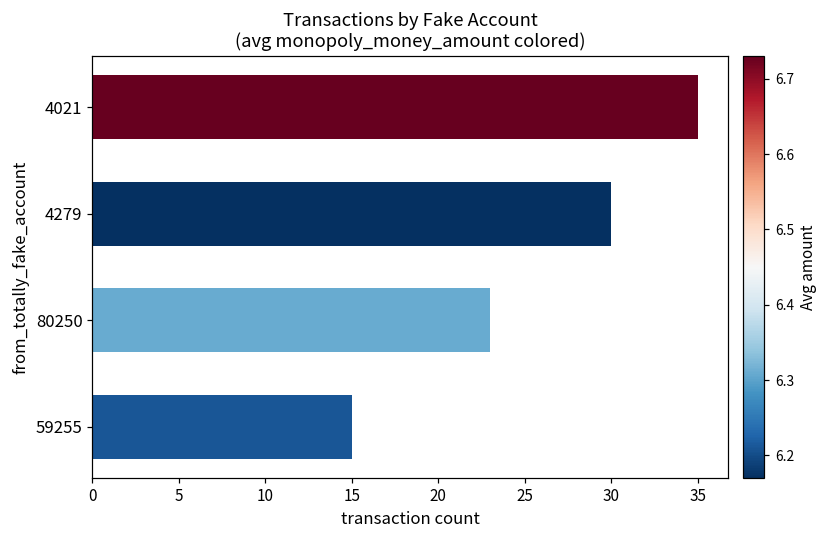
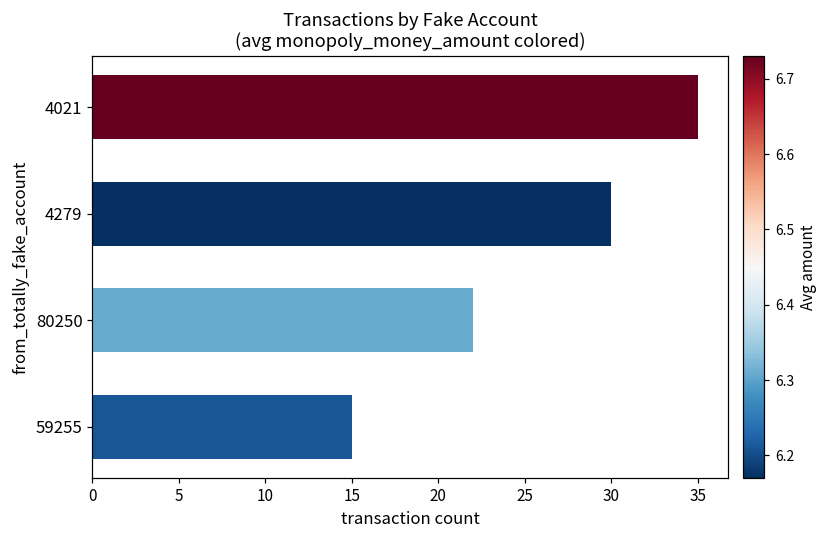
  {
    "4021": 35,
    "4279": 30,
-   "80250": 23,
+   "80250": 22,
    "59255": 15
  }
